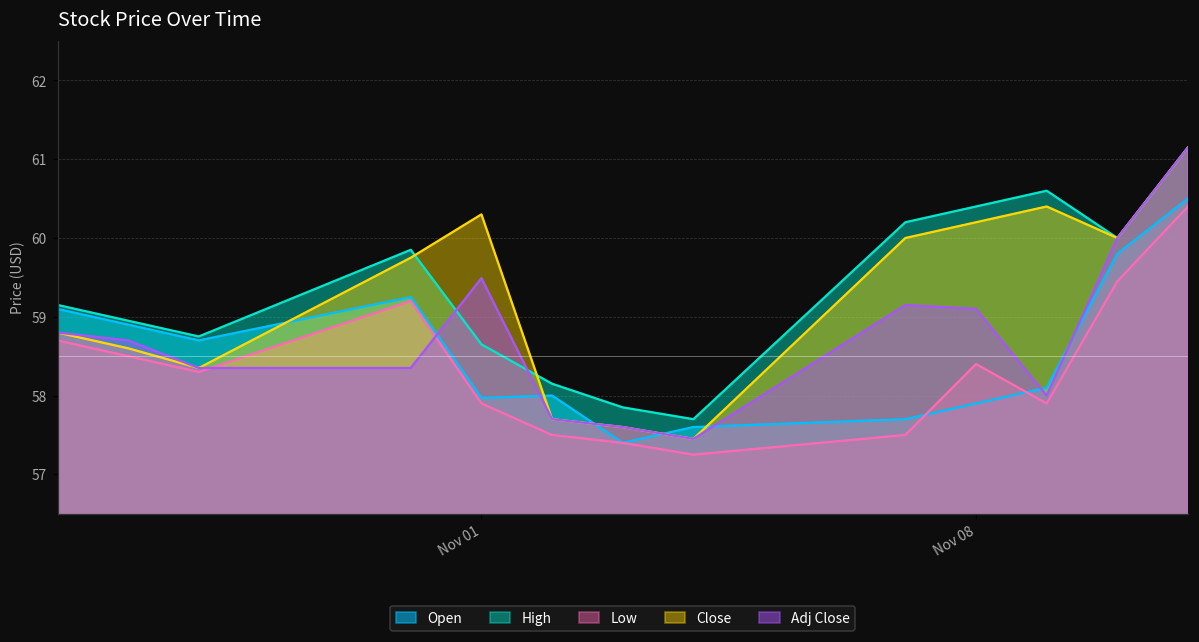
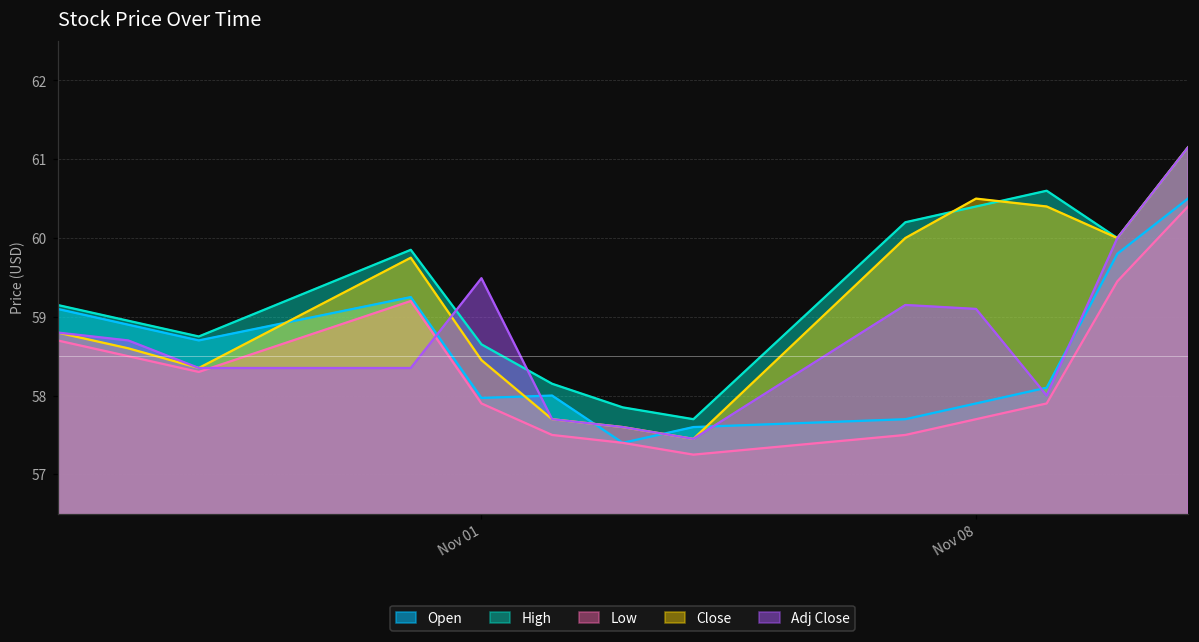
  {
    "Open": {
      "Nov 01": 58.0,
      "Nov 08": 57.9
    },
    "High": {
      "Nov 01": 58.7,
      "Nov 08": 60.4
    },
    "Low": {
      "Nov 01": 57.9,
-     "Nov 08": 58.4
+     "Nov 08": 57.7
    },
    "Close": {
-     "Nov 01": 60.3,
-     "Nov 08": 60.2
+     "Nov 01": 58.5,
+     "Nov 08": 60.5
    },
    "Adj Close": {
      "Nov 01": 59.5,
      "Nov 08": 59.1
    }
  }
